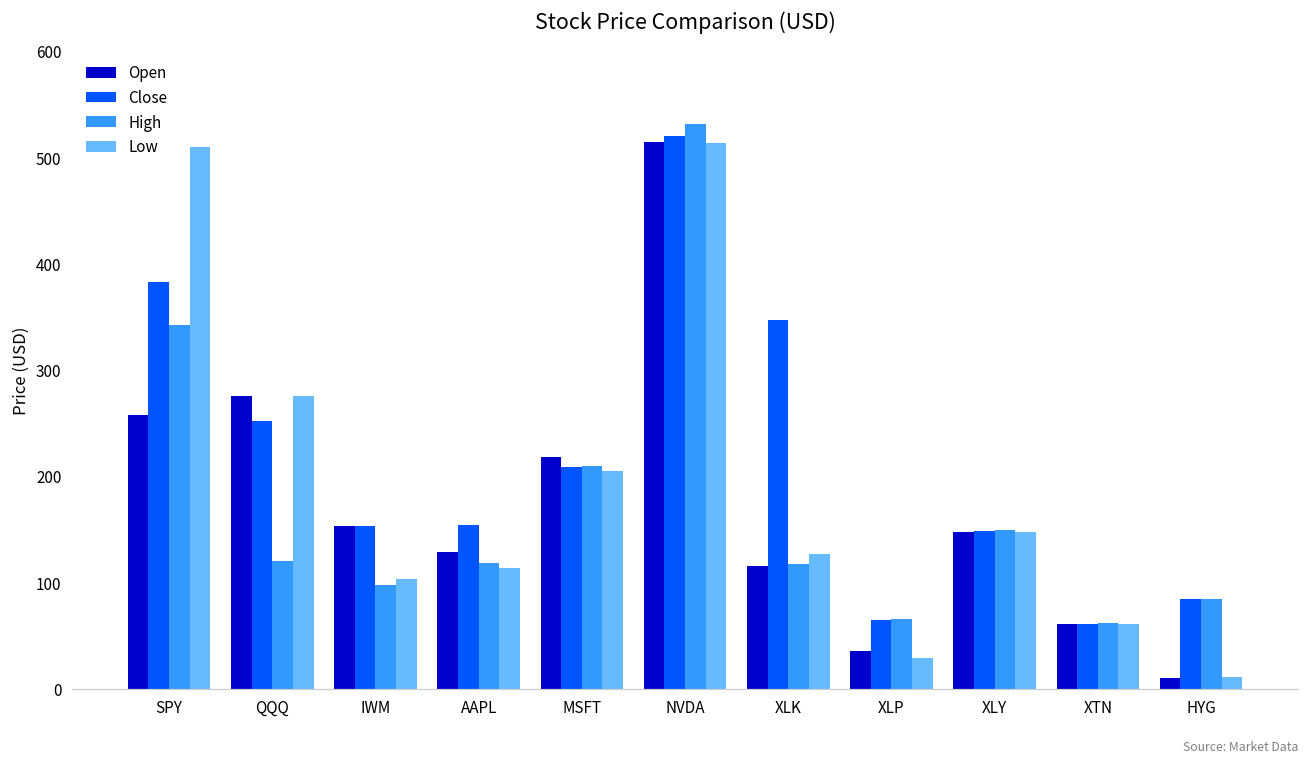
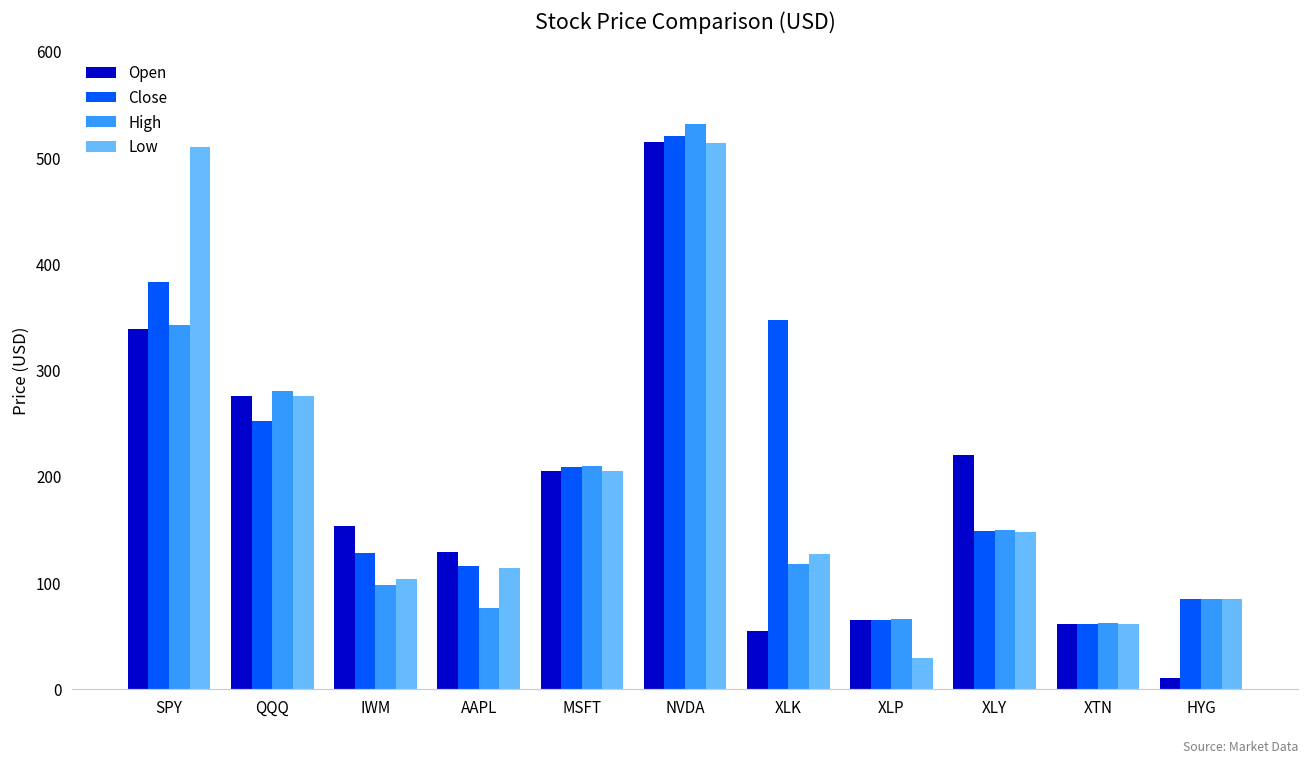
  {
    "Open": {
-     "SPY": 260,
+     "SPY": 340,
      "QQQ": 280,
      "IWM": 150,
      "AAPL": 130,
-     "MSFT": 220,
+     "MSFT": 210,
      "NVDA": 510,
-     "XLK": 120,
-     "XLP": 40,
-     "XLY": 150,
+     "XLK": 50,
+     "XLP": 70,
+     "XLY": 220,
      "XTN": 60,
      "HYG": 10
    },
    "Close": {
      "SPY": 380,
      "QQQ": 250,
-     "IWM": 150,
-     "AAPL": 150,
+     "IWM": 130,
+     "AAPL": 120,
      "MSFT": 210,
      "NVDA": 520,
      "XLK": 350,
      "XLP": 60,
      "XLY": 150,
      "XTN": 60,
      "HYG": 80
    },
    "High": {
      "SPY": 340,
-     "QQQ": 120,
+     "QQQ": 280,
      "IWM": 100,
-     "AAPL": 120,
+     "AAPL": 80,
      "MSFT": 210,
      "NVDA": 530,
      "XLK": 120,
      "XLP": 70,
      "XLY": 150,
      "XTN": 60,
      "HYG": 80
    },
    "Low": {
      "SPY": 510,
      "QQQ": 280,
      "IWM": 100,
      "AAPL": 110,
      "MSFT": 210,
      "NVDA": 510,
      "XLK": 130,
      "XLP": 30,
      "XLY": 150,
      "XTN": 60,
-     "HYG": 10
+     "HYG": 80
    }
  }
